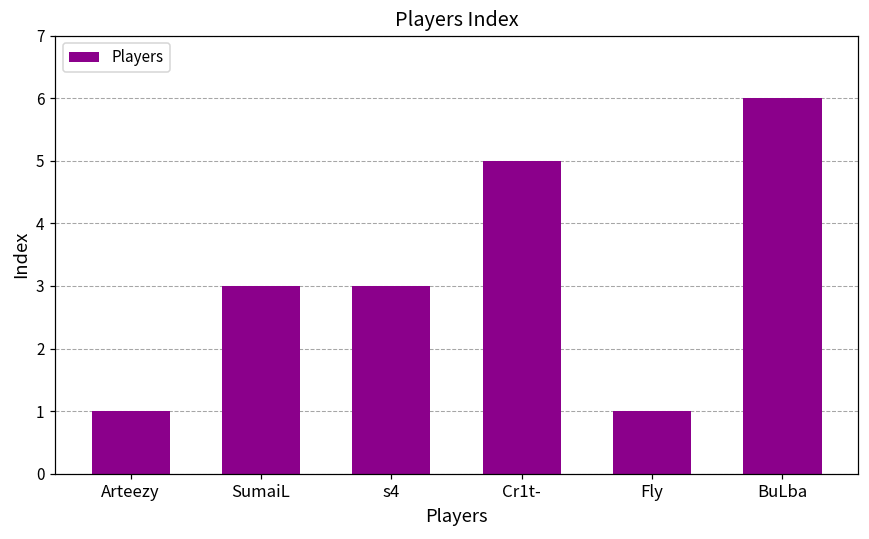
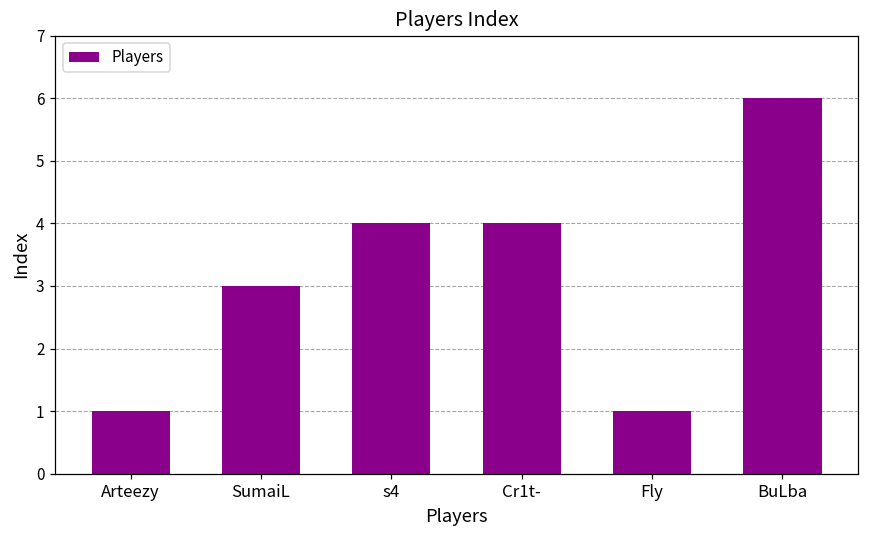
  {
    "Arteezy": 1,
    "SumaiL": 3,
-   "s4": 3,
-   "Cr1t-": 5,
+   "s4": 4,
+   "Cr1t-": 4,
    "Fly": 1,
    "BuLba": 6
  }
